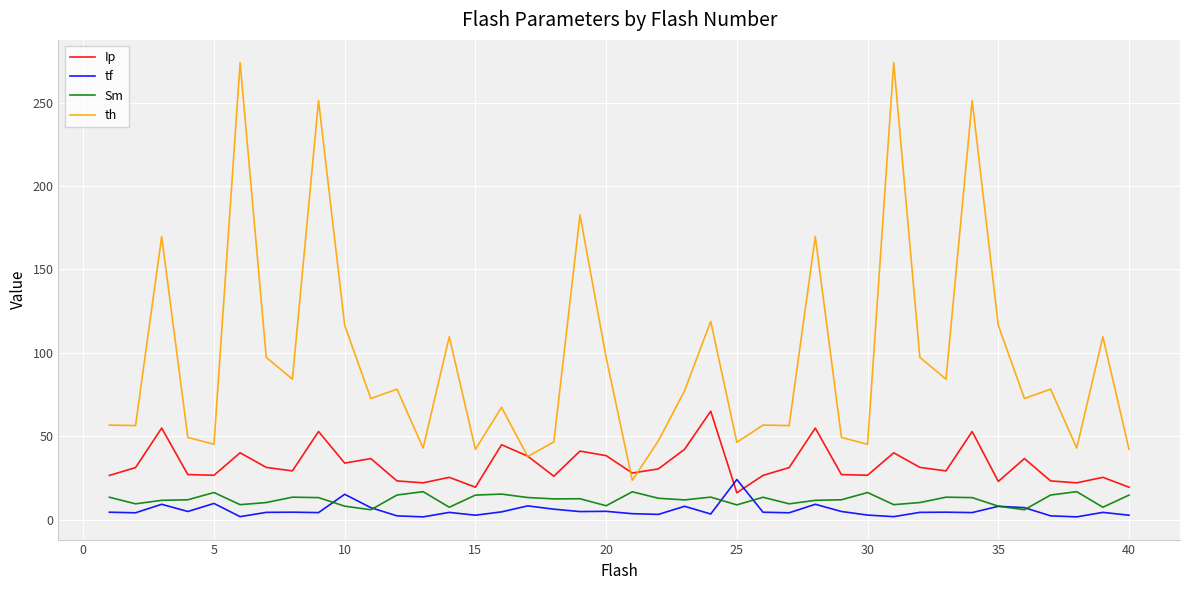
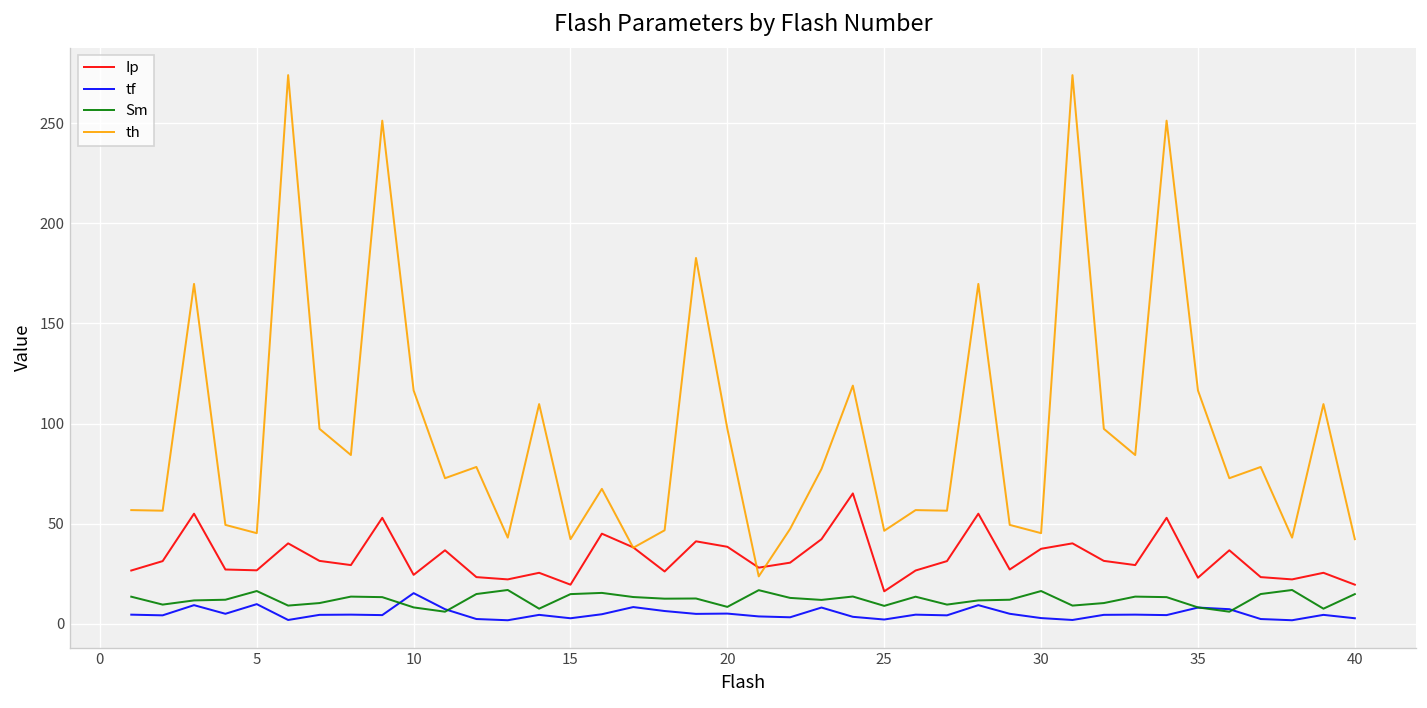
  {
    "Ip": {
      "5": 27,
-     "10": 34,
+     "10": 24,
      "15": 20,
      "20": 38,
      "25": 16,
-     "30": 27,
+     "30": 37,
      "35": 23,
      "40": 20
    },
    "tf": {
      "5": 10,
      "10": 15,
      "15": 3,
      "20": 5,
-     "25": 24,
+     "25": 2,
      "30": 3,
      "40": 3
    },
    "Sm": {
      "5": 16,
      "10": 8,
      "15": 15,
      "20": 8,
      "25": 9,
      "30": 16,
      "40": 15
    },
    "th": {
      "5": 45,
      "10": 117,
      "15": 42,
      "20": 97,
      "25": 46,
      "30": 45,
      "35": 117,
      "40": 42
    }
  }
